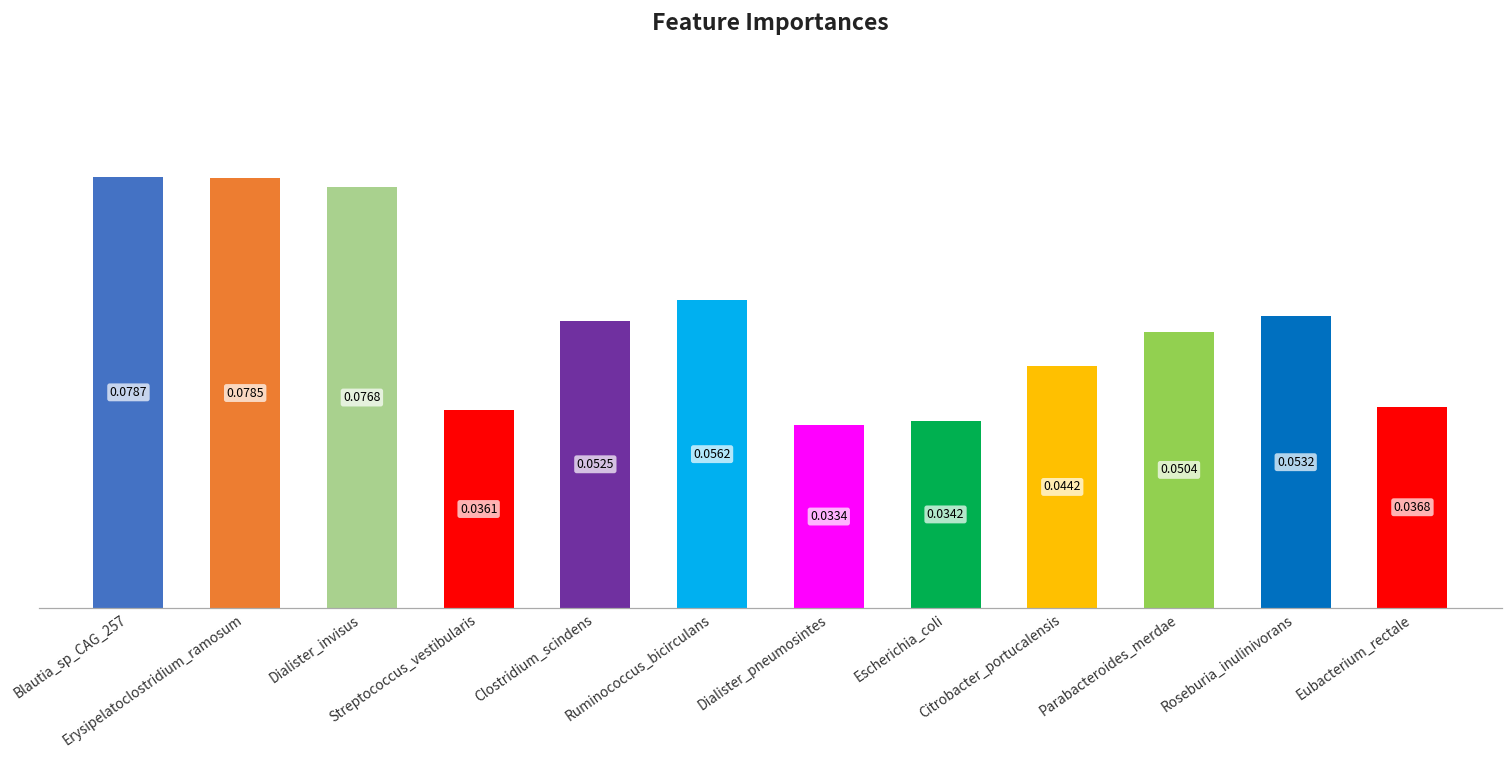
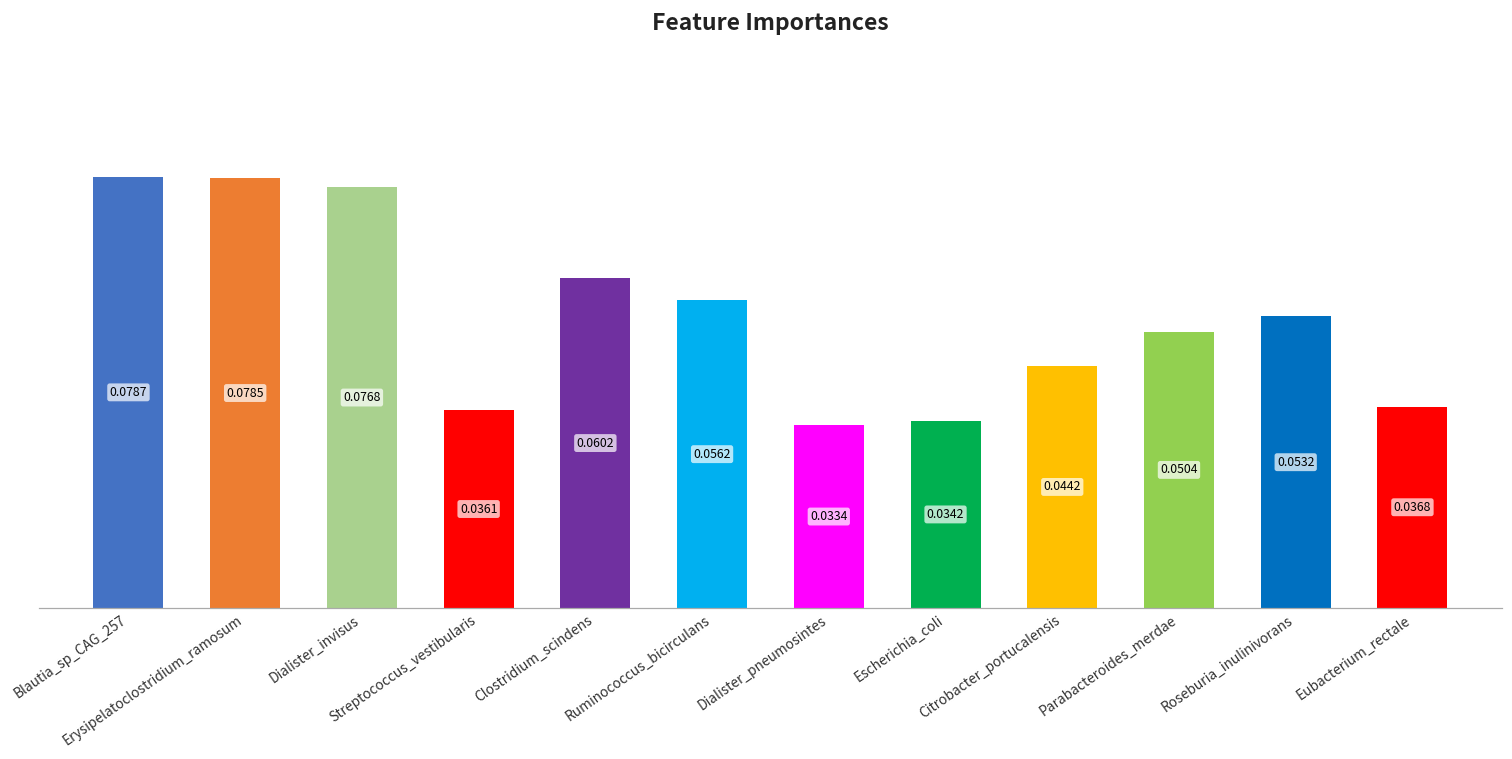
  {
-   "Clostridium_scindens": 0.0525
+   "Clostridium_scindens": 0.0602
  }
